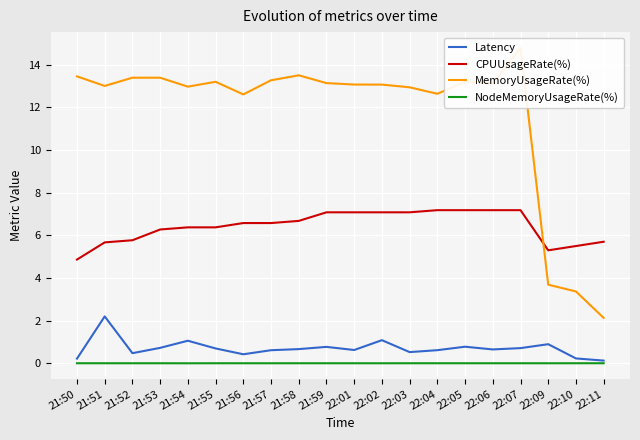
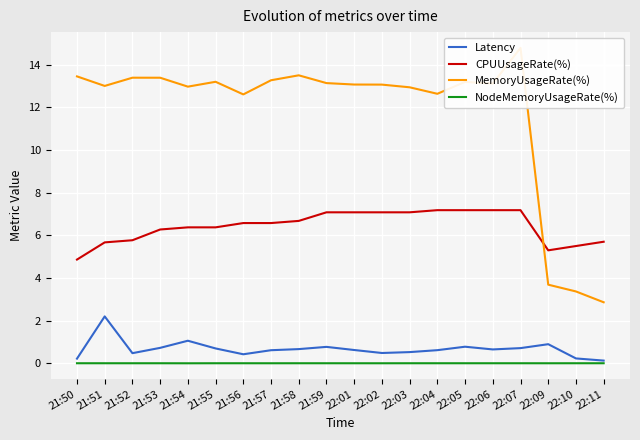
  {
    "Latency": {
      "21:50": 0.2,
      "21:51": 2.2,
      "21:52": 0.5,
      "21:53": 0.7,
      "21:54": 1.1,
      "21:55": 0.7,
      "21:56": 0.4,
      "21:57": 0.6,
      "21:58": 0.7,
      "21:59": 0.8,
      "22:01": 0.6,
-     "22:02": 1.1,
+     "22:02": 0.5,
      "22:03": 0.5,
      "22:04": 0.6,
      "22:05": 0.8,
      "22:06": 0.7,
      "22:07": 0.7,
      "22:09": 0.9,
      "22:10": 0.2,
      "22:11": 0.1
    },
    "CPUUsageRate(%)": {
      "21:50": 4.9,
      "21:51": 5.7,
      "21:52": 5.8,
      "21:53": 6.3,
      "21:54": 6.4,
      "21:55": 6.4,
      "21:56": 6.6,
      "21:57": 6.6,
      "21:58": 6.7,
      "21:59": 7.1,
      "22:01": 7.1,
      "22:02": 7.1,
      "22:03": 7.1,
      "22:04": 7.2,
      "22:05": 7.2,
      "22:06": 7.2,
      "22:07": 7.2,
      "22:09": 5.3,
      "22:10": 5.5,
      "22:11": 5.7
    },
    "MemoryUsageRate(%)": {
      "21:50": 13.5,
      "21:51": 13.0,
      "21:52": 13.4,
      "21:53": 13.4,
      "21:54": 13.0,
      "21:55": 13.2,
      "21:56": 12.6,
      "21:57": 13.3,
      "21:58": 13.5,
      "21:59": 13.1,
      "22:01": 13.1,
      "22:02": 13.1,
      "22:03": 12.9,
      "22:04": 12.6,
      "22:09": 3.7,
      "22:10": 3.4,
-     "22:11": 2.1
+     "22:11": 2.9
    },
    "NodeMemoryUsageRate(%)": {
      "21:50": 0.0,
      "21:51": 0.0,
      "21:52": 0.0,
      "21:53": 0.0,
      "21:54": 0.0,
      "21:55": 0.0,
      "21:56": 0.0,
      "21:57": 0.0,
      "21:58": 0.0,
      "21:59": 0.0,
      "22:01": 0.0,
      "22:02": 0.0,
      "22:03": 0.0,
      "22:04": 0.0,
      "22:05": 0.0,
      "22:06": 0.0,
      "22:07": 0.0,
      "22:09": 0.0,
      "22:10": 0.0,
      "22:11": 0.0
    }
  }
